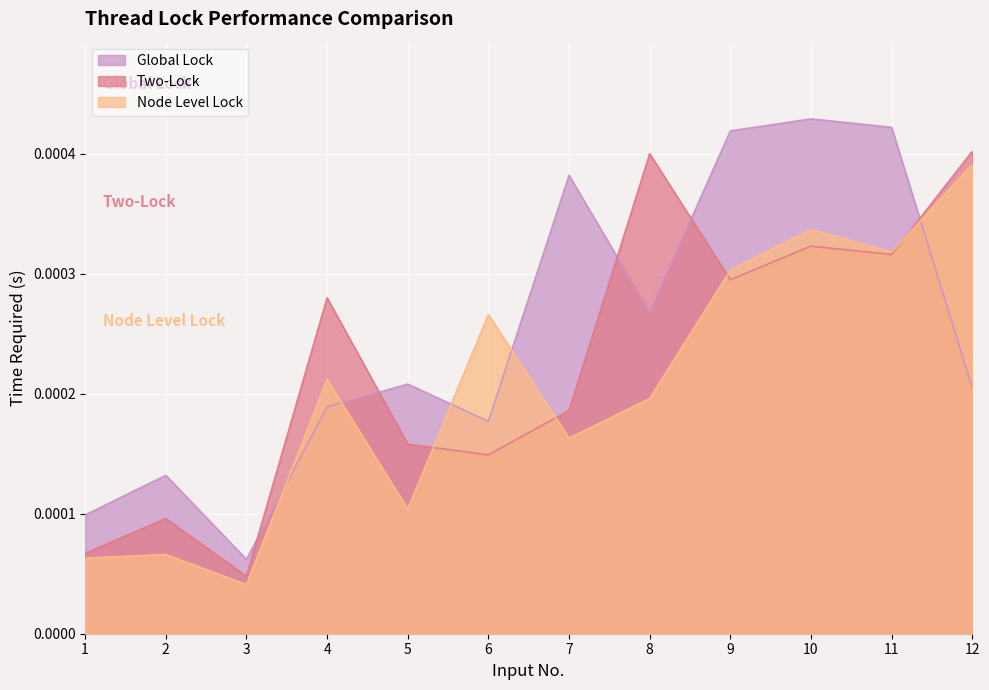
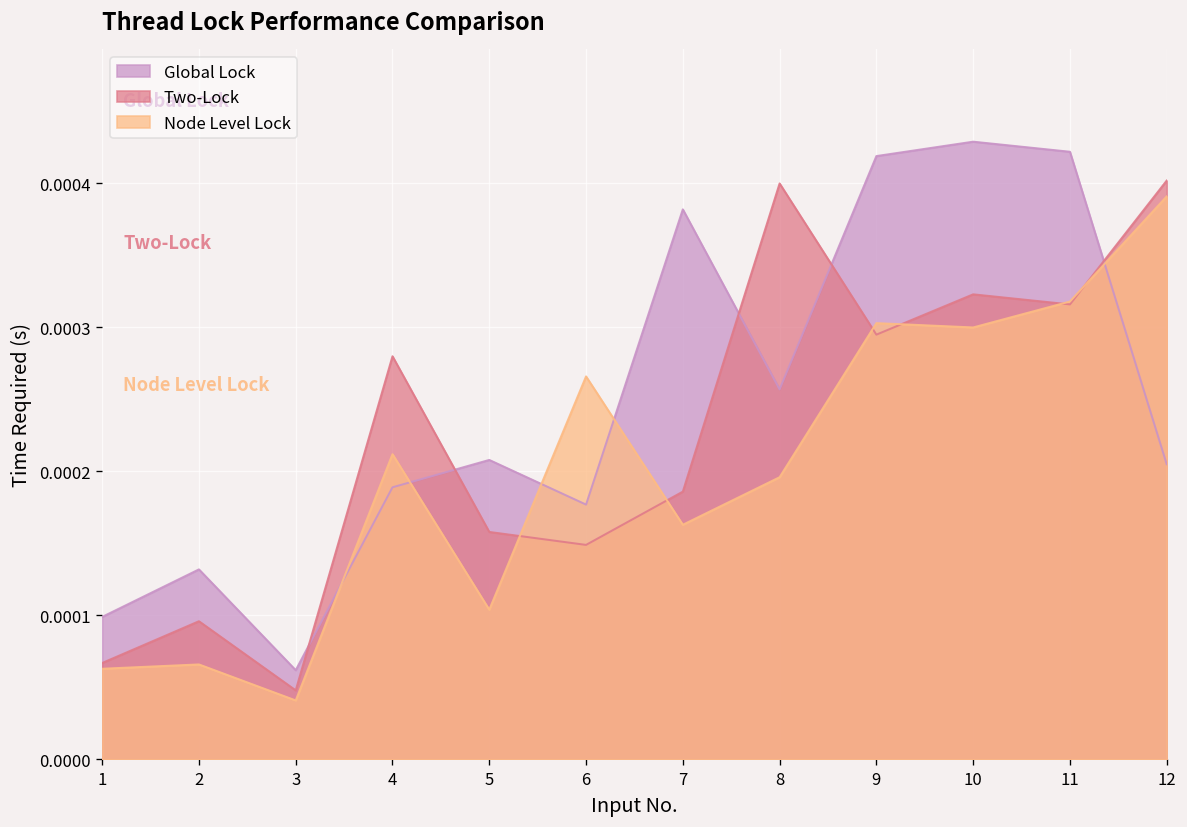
  {
    "Global Lock": {
      "1": 0.000099,
      "2": 0.000132,
      "3": 0.000062,
      "4": 0.000189,
      "5": 0.000208,
      "6": 0.000177,
      "7": 0.000382,
-     "8": 0.000268,
+     "8": 0.000257,
      "9": 0.000419,
      "10": 0.000429,
      "11": 0.000422,
      "12": 0.000205
    },
    "Two-Lock": {
      "1": 0.000067,
      "2": 0.000096,
      "3": 0.000048,
      "4": 0.000280,
      "5": 0.000158,
      "6": 0.000149,
      "7": 0.000186,
      "8": 0.000400,
      "9": 0.000295,
      "10": 0.000323,
      "12": 0.000402
    },
    "Node Level Lock": {
      "1": 0.000063,
      "2": 0.000066,
      "3": 0.000041,
      "4": 0.000212,
      "5": 0.000104,
      "6": 0.000266,
      "7": 0.000163,
      "8": 0.000196,
      "9": 0.000303,
-     "10": 0.000337,
+     "10": 0.000300,
      "12": 0.000391
    }
  }
